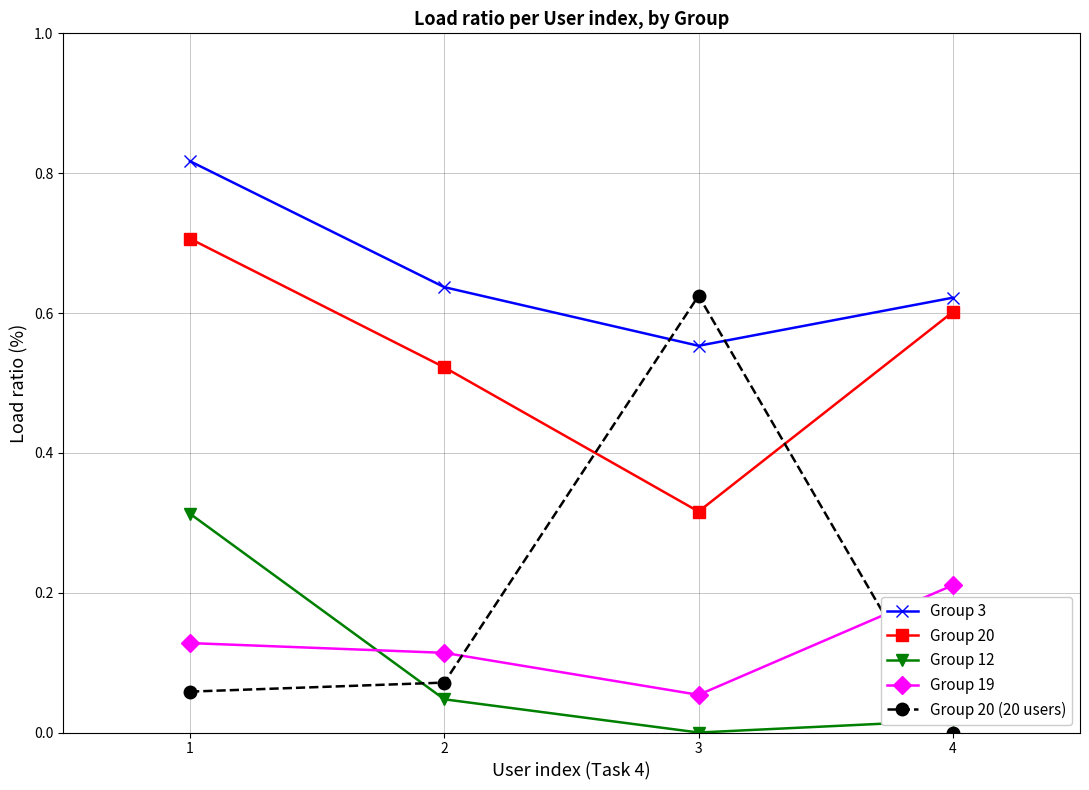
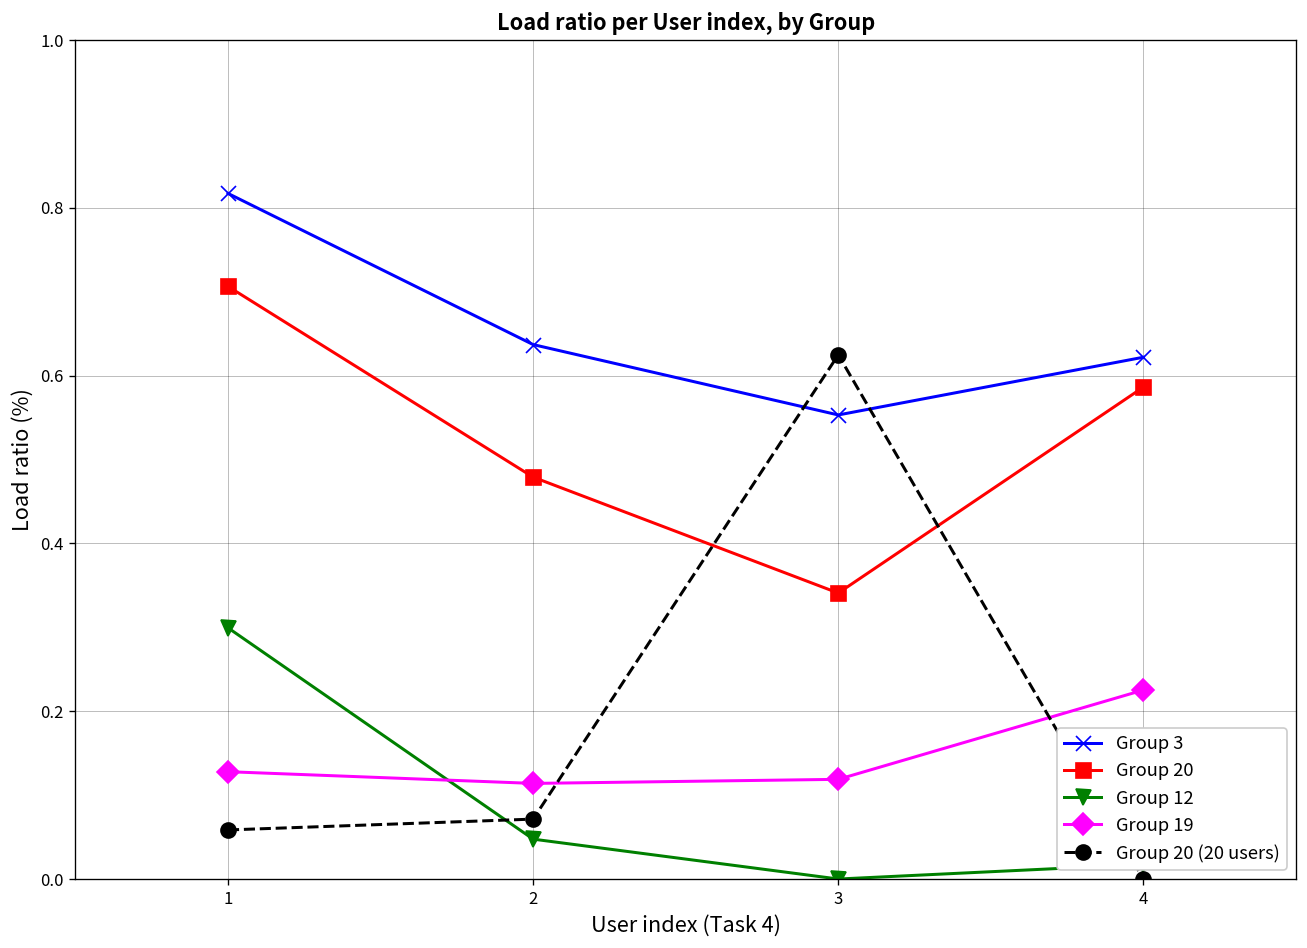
  {
    "Group 3": {
      "1": 0.82,
      "2": 0.64,
      "3": 0.55,
      "4": 0.62
    },
    "Group 20": {
      "1": 0.71,
-     "2": 0.52,
-     "3": 0.32,
-     "4": 0.60
+     "2": 0.48,
+     "3": 0.34,
+     "4": 0.59
    },
    "Group 12": {
-     "1": 0.31,
+     "1": 0.30,
      "2": 0.05,
      "3": 0.00
    },
    "Group 19": {
      "1": 0.13,
      "2": 0.11,
-     "3": 0.05,
-     "4": 0.21
+     "3": 0.12,
+     "4": 0.23
    },
    "Group 20 (20 users)": {
      "1": 0.06,
      "2": 0.07,
      "3": 0.62,
      "4": 0.00
    }
  }
